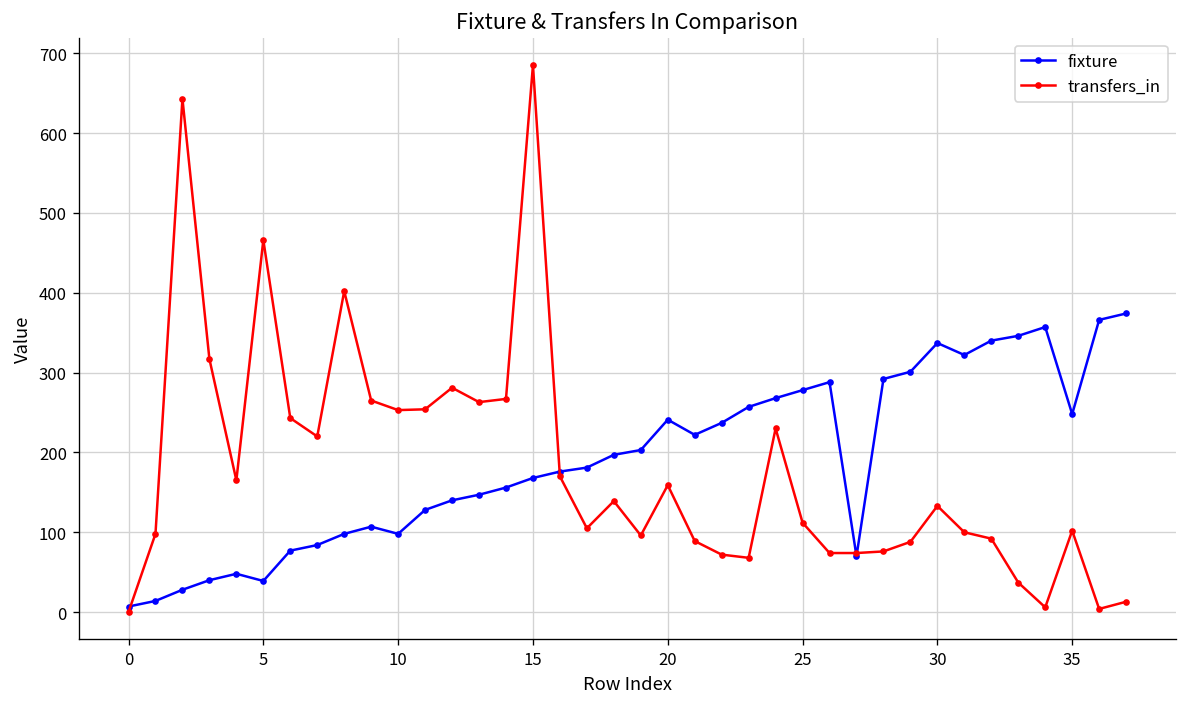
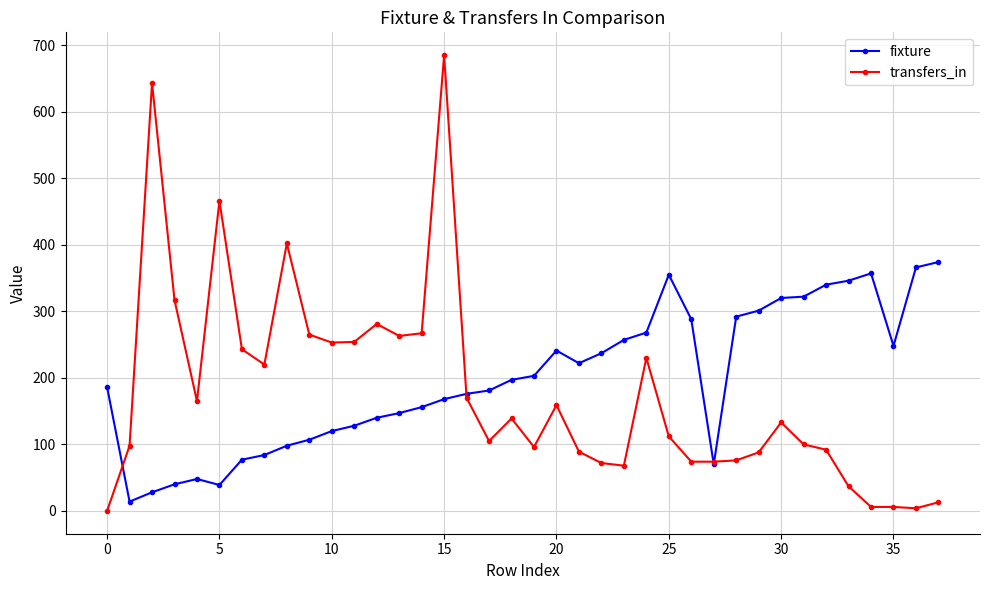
  {
    "fixture": {
-     "0": 10,
+     "0": 190,
      "5": 40,
-     "10": 100,
+     "10": 120,
      "15": 170,
      "20": 240,
-     "25": 280,
-     "30": 340,
+     "25": 360,
+     "30": 320,
      "35": 250
    },
    "transfers_in": {
      "0": 0,
      "5": 470,
      "10": 250,
      "15": 690,
      "20": 160,
      "25": 110,
      "30": 130,
-     "35": 100
+     "35": 10
    }
  }
